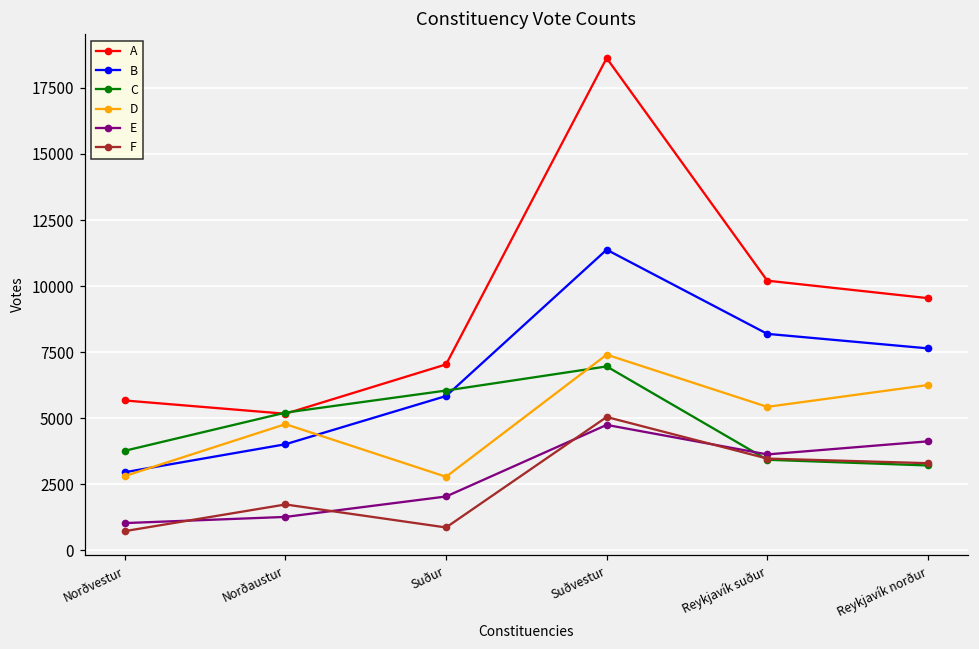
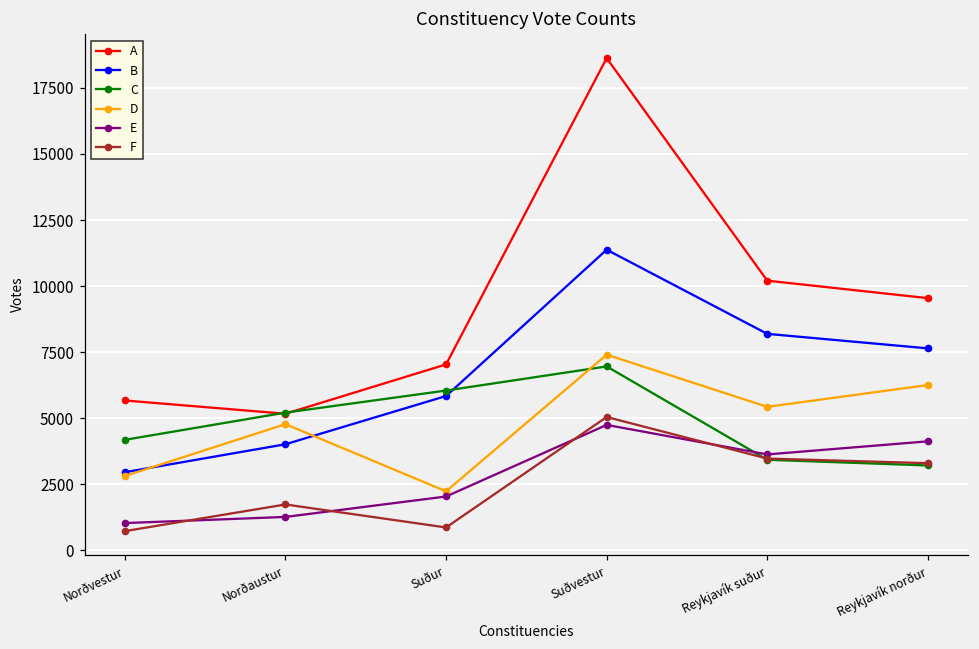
  {
    "A": {
      "Norðvestur": 5700,
      "Suður": 7000,
      "Suðvestur": 18600,
      "Reykjavík suður": 10200,
      "Reykjavík norður": 9500
    },
    "B": {
      "Norðvestur": 3000,
      "Norðaustur": 4000,
      "Suður": 5800,
      "Suðvestur": 11400,
      "Reykjavík suður": 8200,
      "Reykjavík norður": 7600
    },
    "C": {
-     "Norðvestur": 3800,
+     "Norðvestur": 4200,
      "Suður": 6000,
      "Suðvestur": 7000
    },
    "D": {
      "Norðvestur": 2800,
      "Norðaustur": 4800,
-     "Suður": 2800,
+     "Suður": 2200,
      "Suðvestur": 7400,
      "Reykjavík suður": 5400,
      "Reykjavík norður": 6300
    },
    "E": {
      "Norðvestur": 1000,
      "Norðaustur": 1300,
      "Suður": 2000,
      "Suðvestur": 4700,
      "Reykjavík suður": 3600,
      "Reykjavík norður": 4100
    },
    "F": {
      "Norðvestur": 700,
      "Norðaustur": 1700,
      "Suður": 900,
      "Suðvestur": 5000
    }
  }
